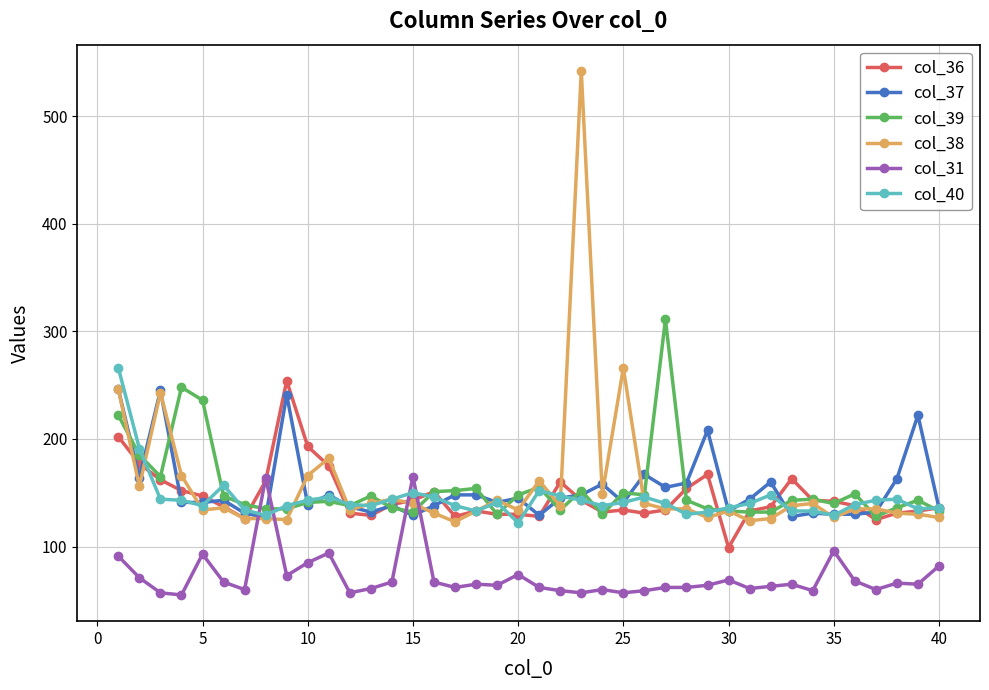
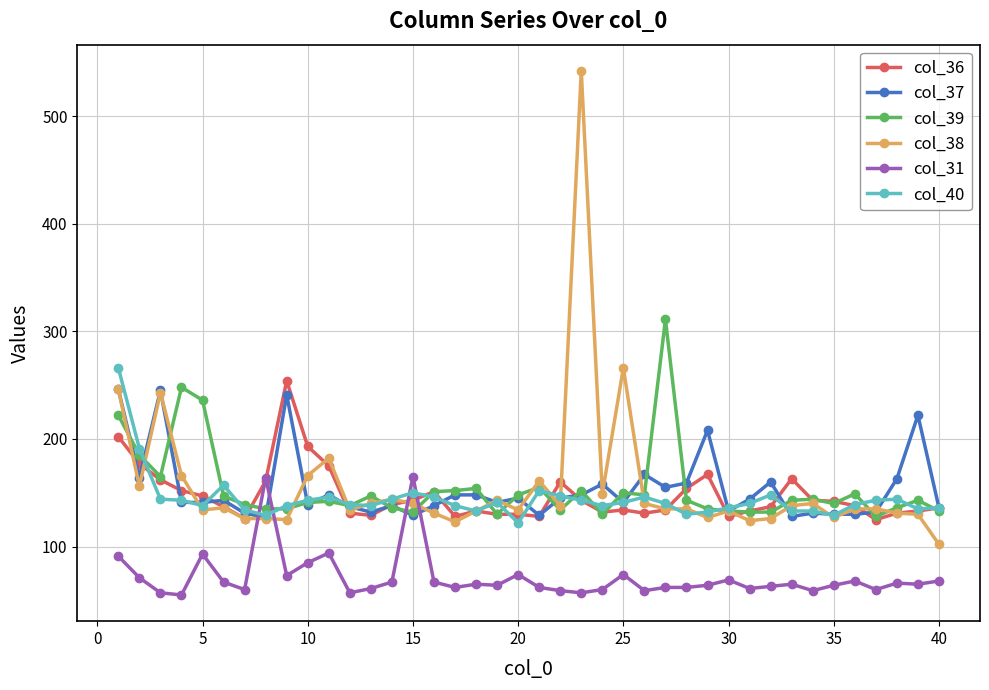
  {
    "col_36": {
      "5": 147,
      "10": 193,
      "15": 143,
      "20": 130,
      "25": 134,
-     "30": 99
+     "30": 128
    },
    "col_37": {
      "5": 141,
      "15": 129,
      "20": 145
    },
    "col_39": {
      "5": 236,
      "15": 132,
      "20": 148,
      "25": 150,
      "40": 133
    },
    "col_38": {
      "5": 134,
      "10": 166,
      "15": 140,
      "20": 134,
      "25": 266,
-     "40": 127
+     "40": 102
    },
    "col_31": {
      "5": 93,
      "10": 85,
      "15": 165,
      "20": 74,
-     "25": 57,
+     "25": 74,
      "30": 69,
-     "35": 96,
-     "40": 82
+     "35": 64,
+     "40": 68
    },
    "col_40": {
      "5": 138,
      "15": 150,
      "20": 122,
      "30": 136
    }
  }
